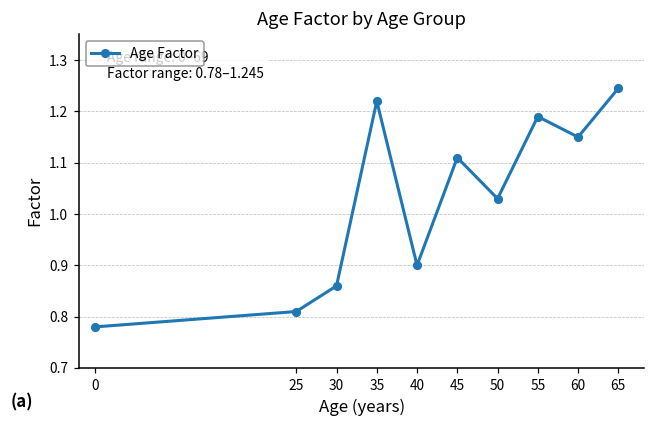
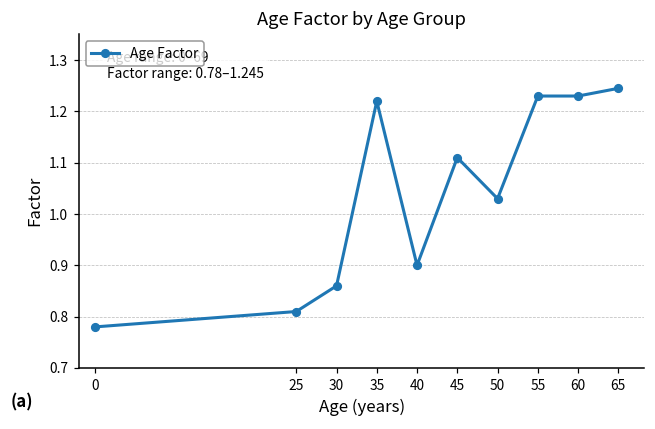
  {
    "0": 0.78,
    "25": 0.81,
    "30": 0.86,
    "35": 1.22,
    "40": 0.90,
    "45": 1.11,
    "50": 1.03,
-   "55": 1.19,
-   "60": 1.15,
+   "55": 1.23,
+   "60": 1.23,
    "65": 1.25
  }
